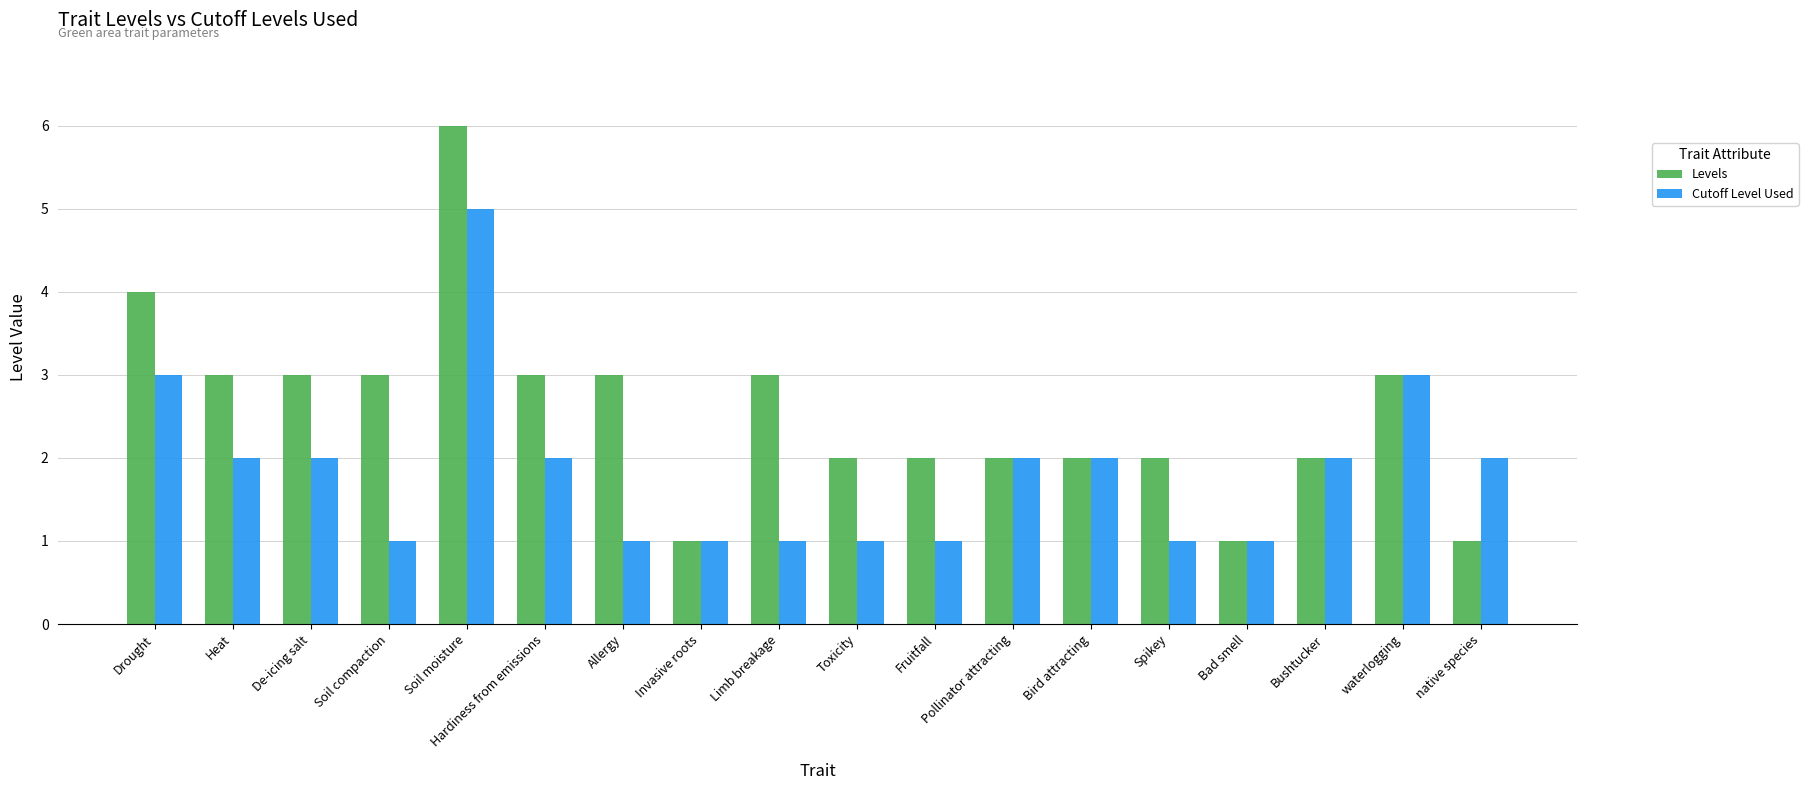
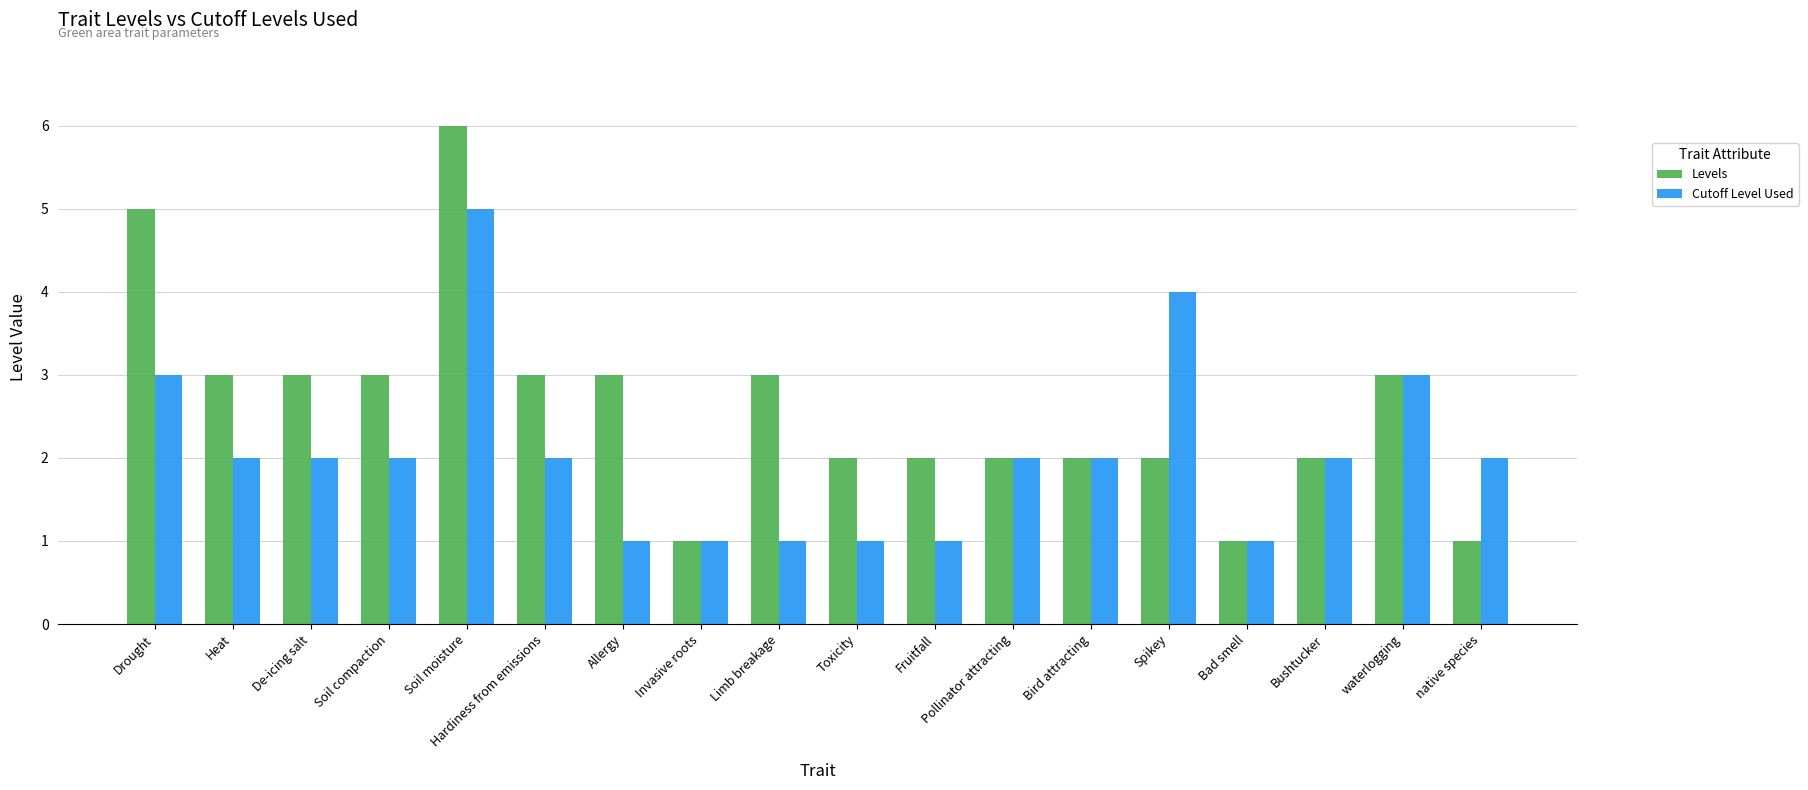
  {
    "Levels": {
-     "Drought": 4,
+     "Drought": 5,
      "Heat": 3,
      "De-icing salt": 3,
      "Soil compaction": 3,
      "Soil moisture": 6,
      "Hardiness from emissions": 3,
      "Allergy": 3,
      "Invasive roots": 1,
      "Limb breakage": 3,
      "Toxicity": 2,
      "Fruitfall": 2,
      "Pollinator attracting": 2,
      "Bird attracting": 2,
      "Spikey": 2,
      "Bad smell": 1,
      "Bushtucker": 2,
      "waterlogging": 3,
      "native species": 1
    },
    "Cutoff Level Used": {
      "Drought": 3,
      "Heat": 2,
      "De-icing salt": 2,
-     "Soil compaction": 1,
+     "Soil compaction": 2,
      "Soil moisture": 5,
      "Hardiness from emissions": 2,
      "Allergy": 1,
      "Invasive roots": 1,
      "Limb breakage": 1,
      "Toxicity": 1,
      "Fruitfall": 1,
      "Pollinator attracting": 2,
      "Bird attracting": 2,
-     "Spikey": 1,
+     "Spikey": 4,
      "Bad smell": 1,
      "Bushtucker": 2,
      "waterlogging": 3,
      "native species": 2
    }
  }
